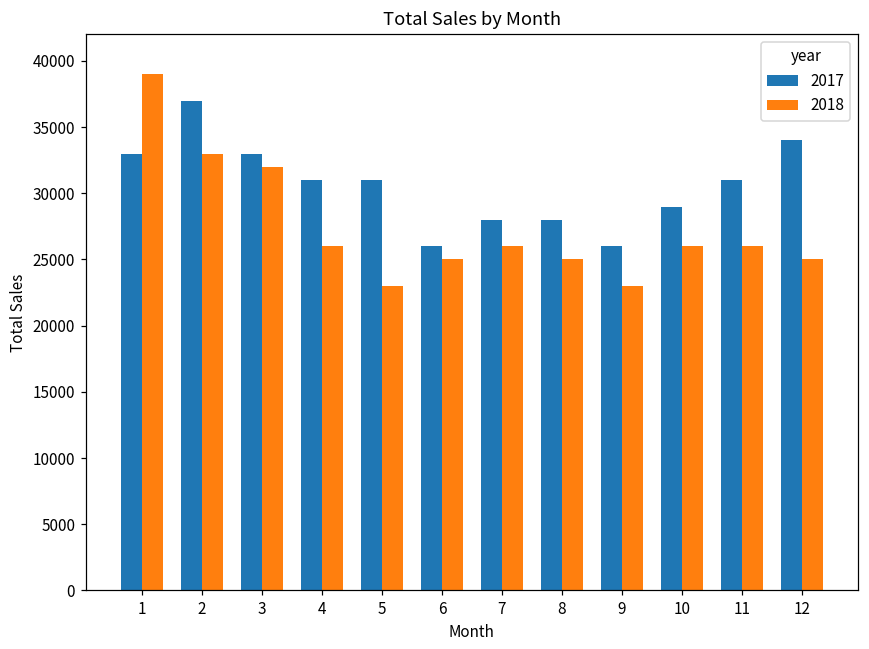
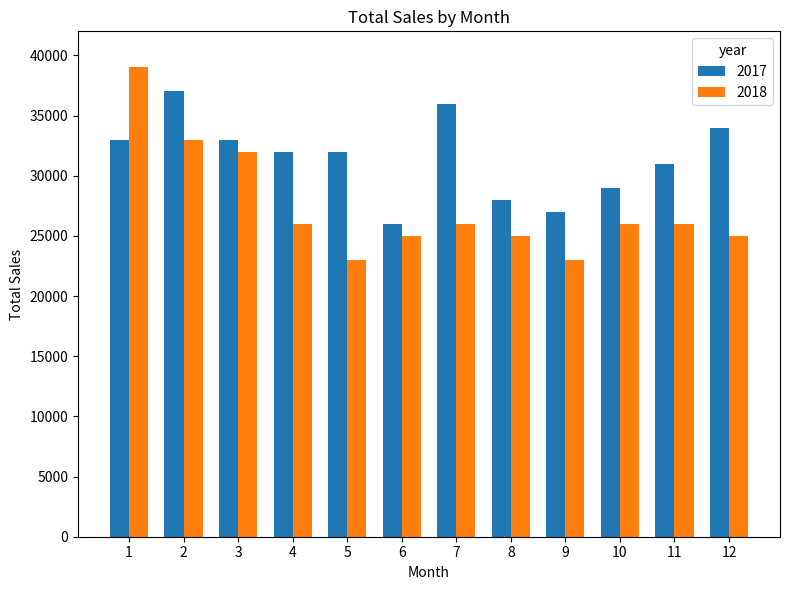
  {
    "2017": {
      "1": 33000,
      "2": 37000,
      "3": 33000,
-     "4": 31000,
-     "5": 31000,
+     "4": 32000,
+     "5": 32000,
      "6": 26000,
-     "7": 28000,
+     "7": 36000,
      "8": 28000,
-     "9": 26000,
+     "9": 27000,
      "10": 29000,
      "11": 31000,
      "12": 34000
    },
    "2018": {
      "1": 39000,
      "2": 33000,
      "3": 32000,
      "4": 26000,
      "5": 23000,
      "6": 25000,
      "7": 26000,
      "8": 25000,
      "9": 23000,
      "10": 26000,
      "11": 26000,
      "12": 25000
    }
  }
